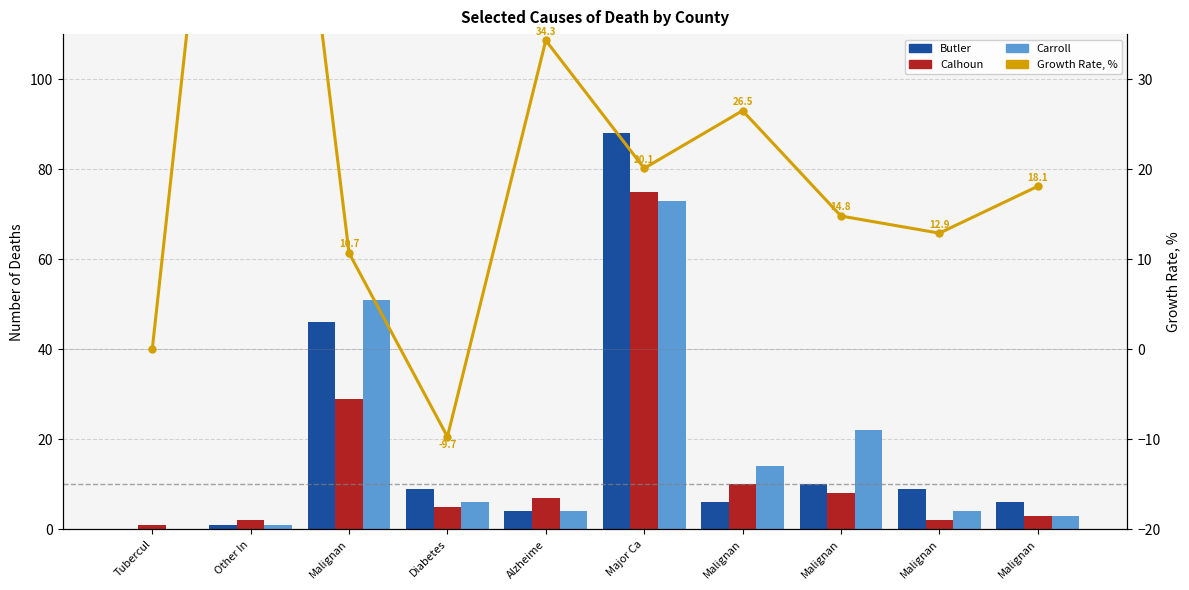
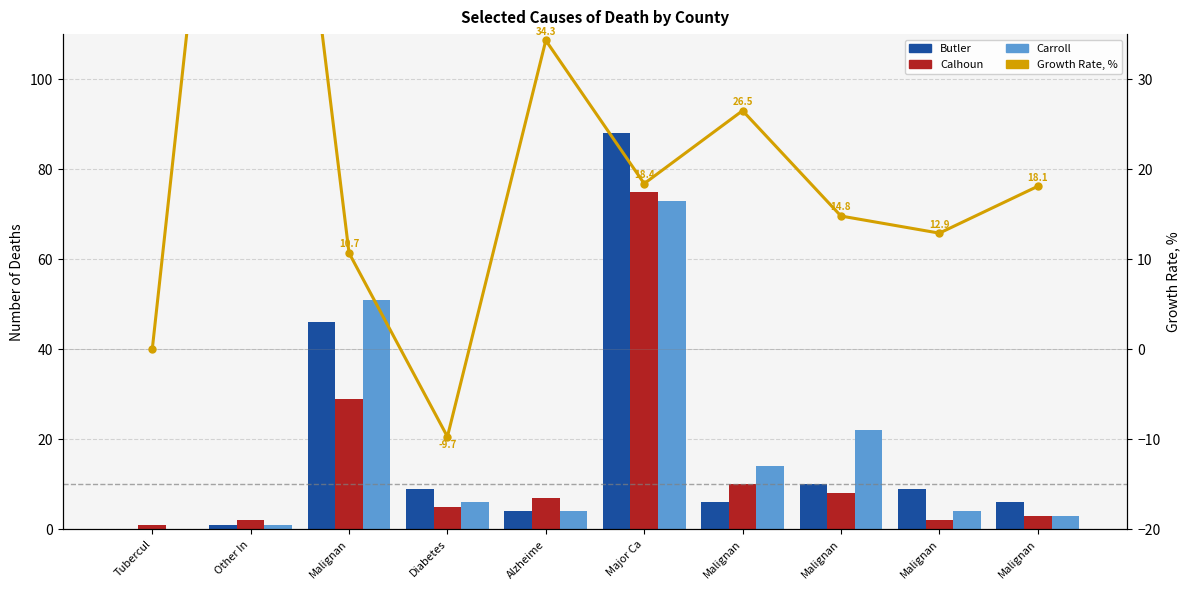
  {
    "Growth Rate, %": {
      "Diabetes": -9.7,
      "Alzheime": 34.3,
-     "Major Ca": 20.1
+     "Major Ca": 18.4
    }
  }
